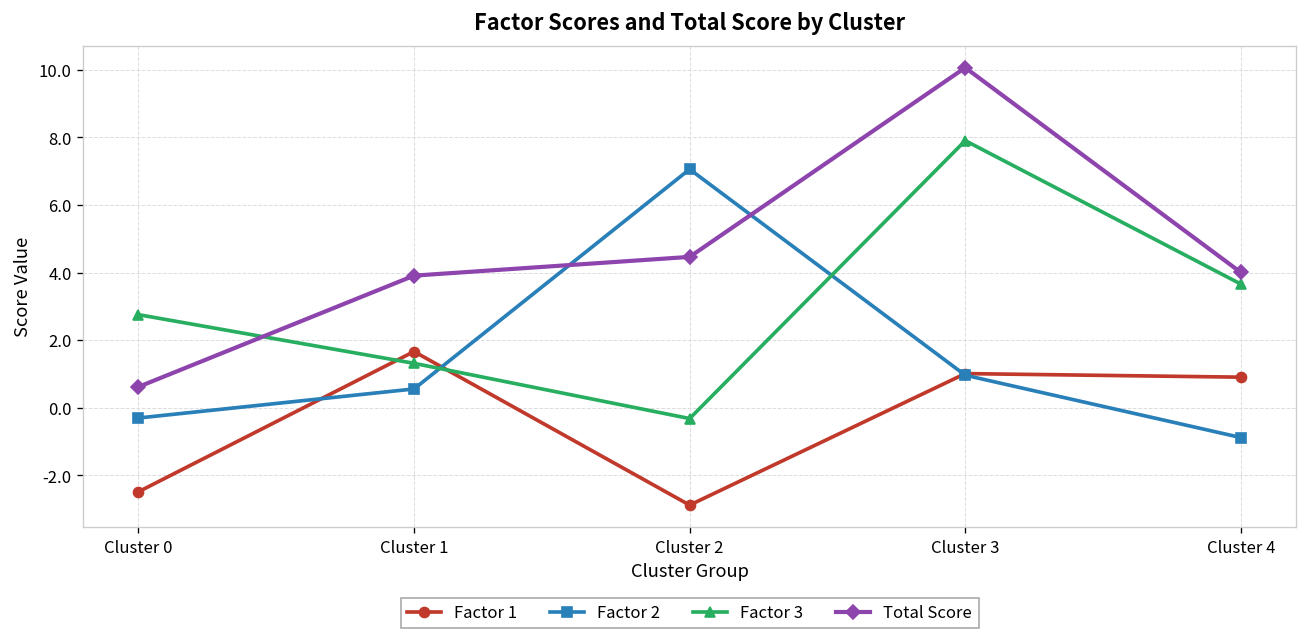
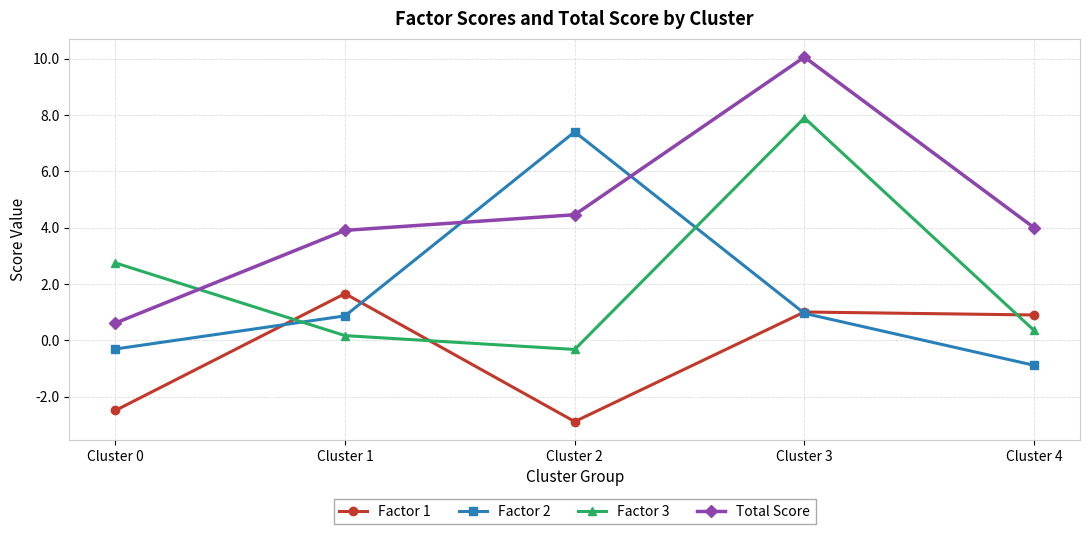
  {
    "Factor 1": {
      "Cluster 0": -2.5,
      "Cluster 1": 1.7,
      "Cluster 2": -2.9,
      "Cluster 4": 0.9
    },
    "Factor 2": {
      "Cluster 0": -0.3,
-     "Cluster 1": 0.6,
-     "Cluster 2": 7.1,
+     "Cluster 1": 0.9,
+     "Cluster 2": 7.4,
      "Cluster 4": -0.9
    },
    "Factor 3": {
      "Cluster 0": 2.8,
-     "Cluster 1": 1.3,
+     "Cluster 1": 0.2,
      "Cluster 2": -0.3,
      "Cluster 3": 7.9,
-     "Cluster 4": 3.7
+     "Cluster 4": 0.4
    },
    "Total Score": {
      "Cluster 0": 0.6,
      "Cluster 1": 3.9,
      "Cluster 2": 4.5,
      "Cluster 3": 10.1,
      "Cluster 4": 4.0
    }
  }
